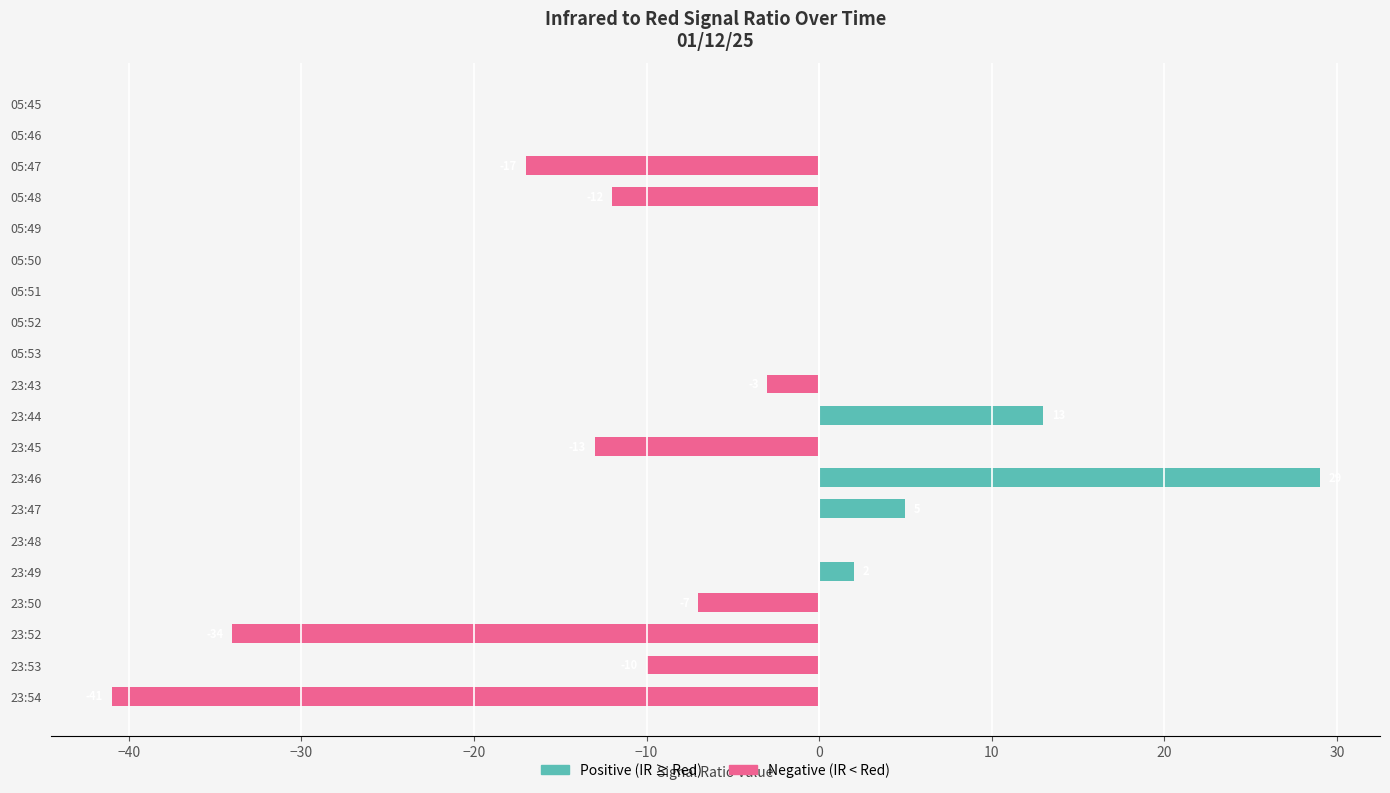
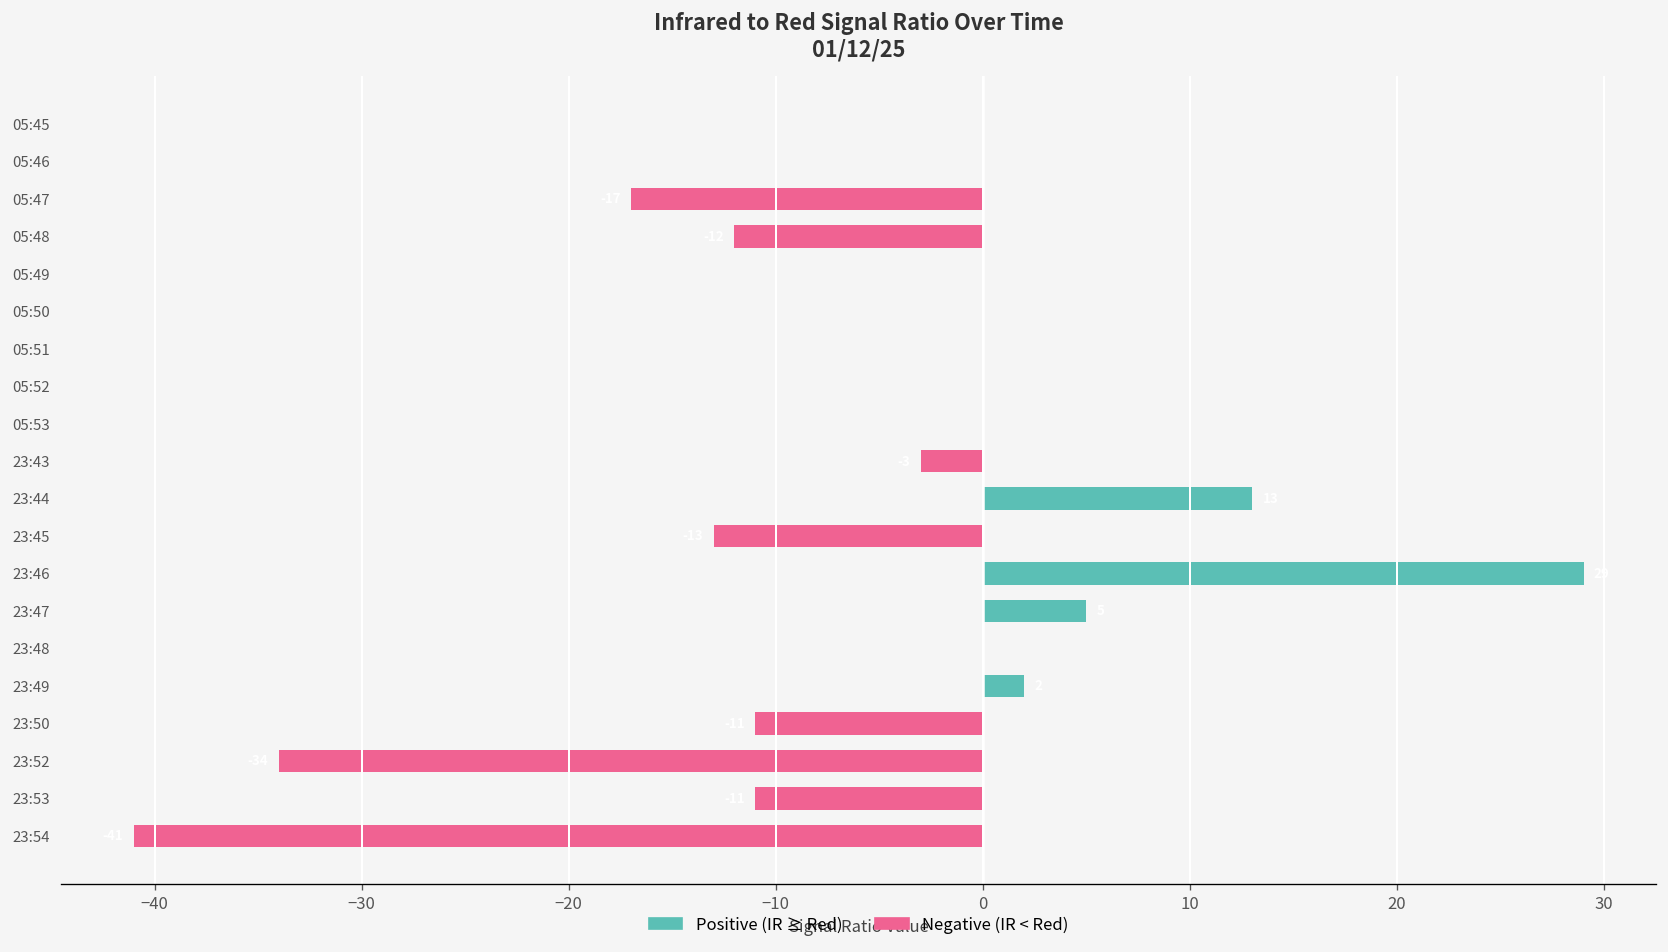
  {
    "Negative (IR < Red)": {
      "05:45": 0,
      "05:46": 0,
      "05:47": -17,
      "05:48": -12,
      "05:49": 0,
      "05:50": 0,
      "05:51": 0,
      "05:52": 0,
      "05:53": 0,
      "23:43": -3,
      "23:44": 0,
      "23:45": -13,
      "23:46": 0,
      "23:47": 0,
      "23:48": 0,
      "23:49": 0,
-     "23:50": -7,
+     "23:50": -11,
      "23:52": -34,
-     "23:53": -10,
+     "23:53": -11,
      "23:54": -41
    }
  }
